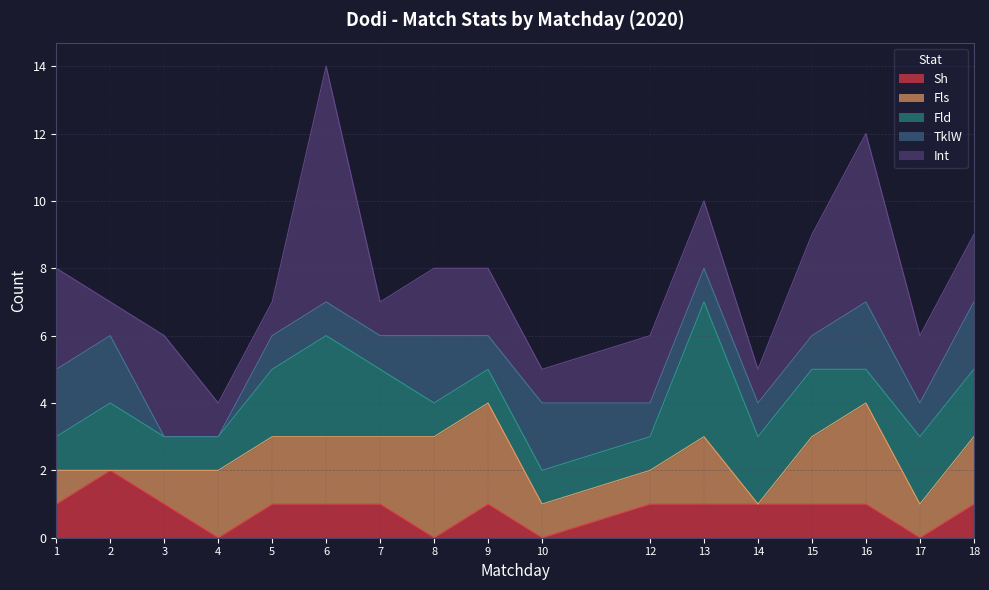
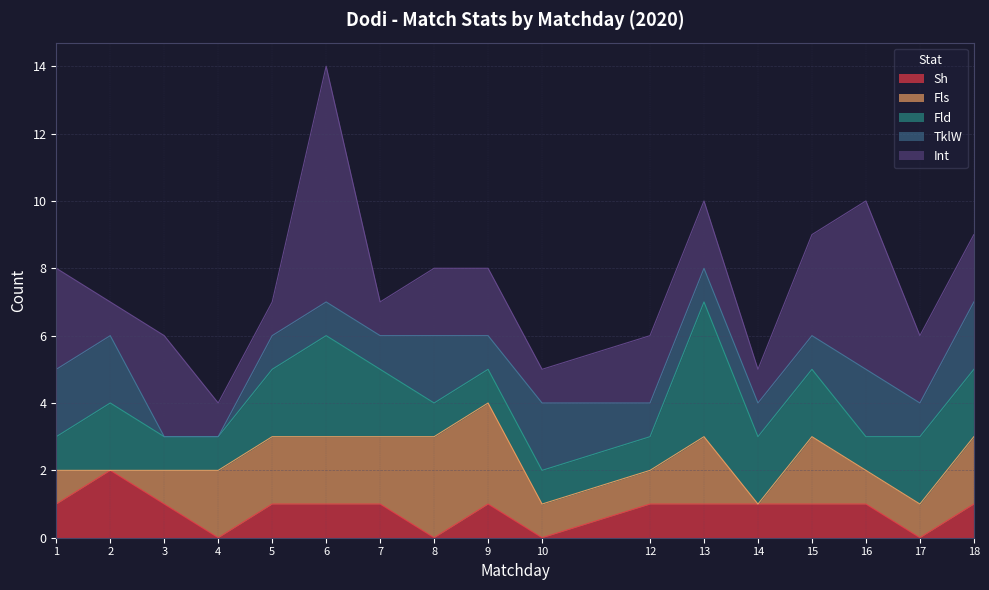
  {
    "Sh": {
      "1": 1,
      "3": 1,
      "4": 0,
      "5": 1,
      "6": 1,
      "7": 1,
      "8": 0,
      "9": 1,
      "10": 0,
      "12": 1,
      "13": 1,
      "15": 1,
      "16": 1,
      "17": 0,
      "18": 1
    },
    "Fls": {
      "1": 2,
      "3": 2,
      "4": 2,
      "5": 3,
      "6": 3,
      "7": 3,
      "8": 3,
      "9": 4,
      "10": 1,
      "12": 2,
      "13": 3,
      "15": 3,
-     "16": 3,
+     "16": 1,
      "17": 1,
      "18": 3
    }
  }
